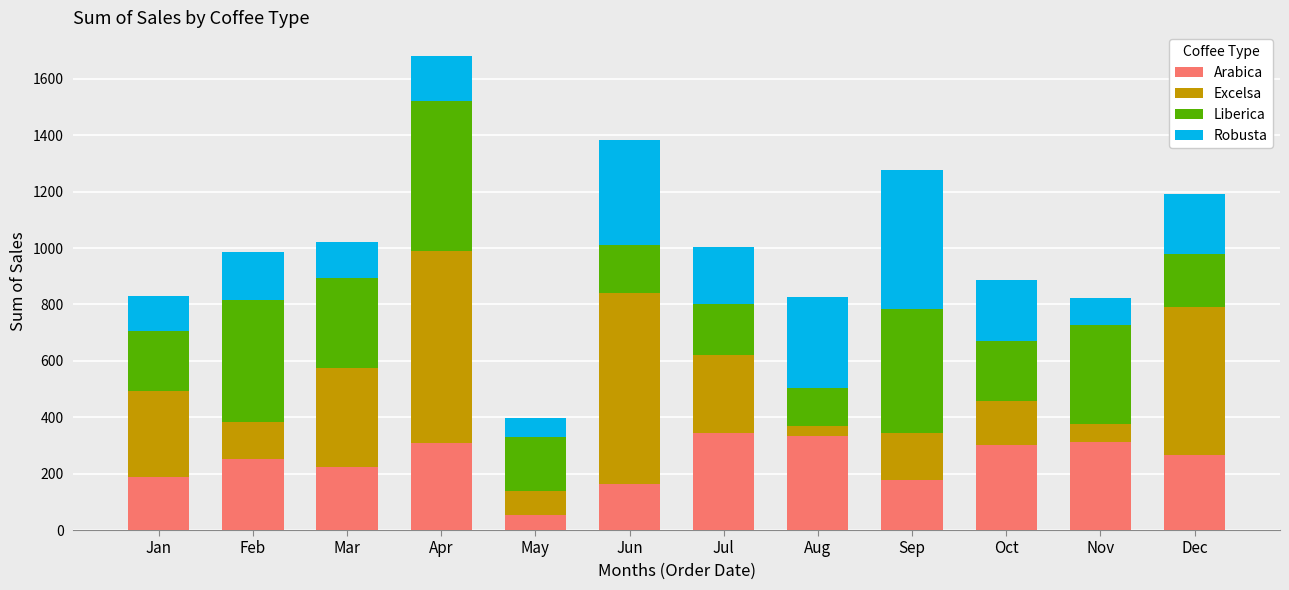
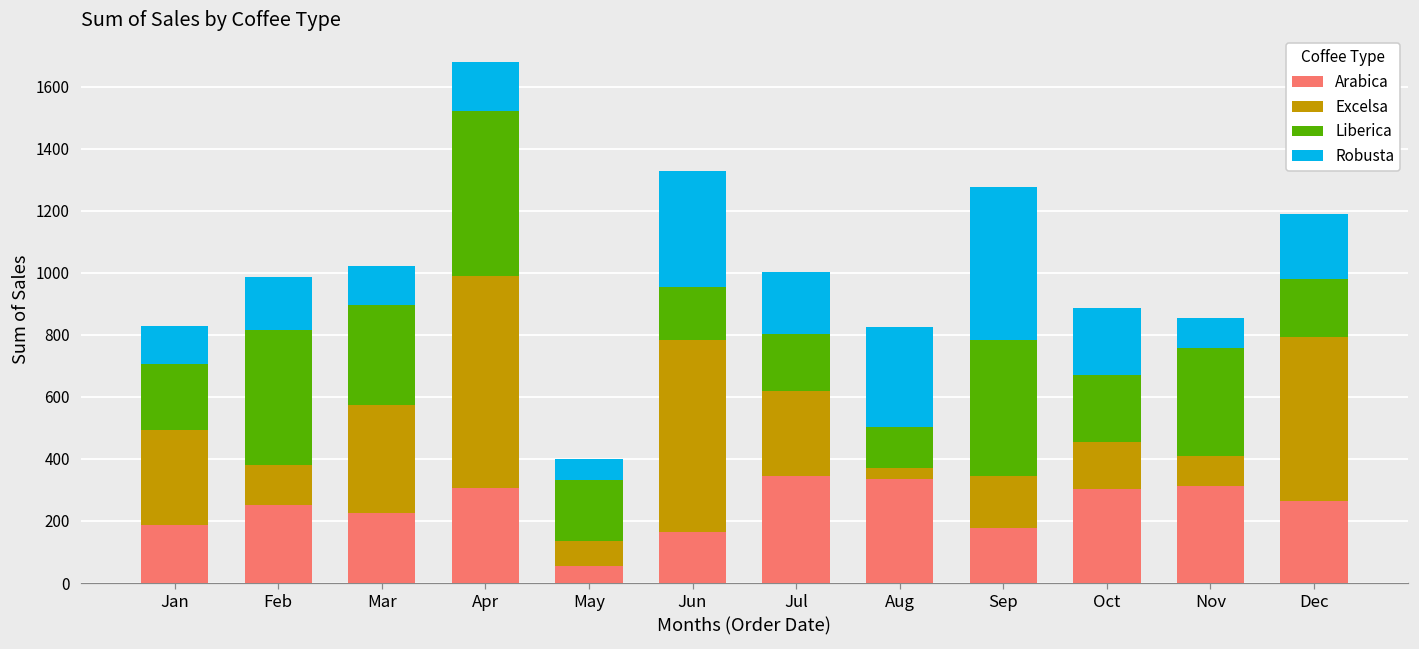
  {
    "Arabica": {
      "Jan": 190,
      "Feb": 250,
      "Mar": 220,
      "Apr": 310,
      "May": 50,
      "Jun": 160,
      "Jul": 350,
      "Aug": 330,
      "Sep": 180,
      "Oct": 300,
      "Nov": 310,
      "Dec": 270
    },
    "Excelsa": {
      "Jan": 310,
      "Feb": 130,
      "Mar": 350,
      "Apr": 680,
      "May": 80,
-     "Jun": 680,
+     "Jun": 620,
      "Jul": 270,
      "Aug": 30,
      "Sep": 170,
      "Oct": 150,
-     "Nov": 60,
+     "Nov": 100,
      "Dec": 530
    },
    "Liberica": {
      "Jan": 210,
      "Feb": 430,
      "Mar": 320,
      "Apr": 530,
      "May": 190,
      "Jun": 170,
      "Jul": 180,
      "Aug": 130,
      "Sep": 440,
      "Oct": 220,
      "Nov": 350,
      "Dec": 190
    },
    "Robusta": {
      "Jan": 120,
      "Feb": 170,
      "Mar": 130,
      "Apr": 160,
      "May": 70,
      "Jun": 370,
      "Jul": 200,
      "Aug": 320,
      "Sep": 490,
      "Oct": 210,
      "Nov": 100,
      "Dec": 210
    }
  }
